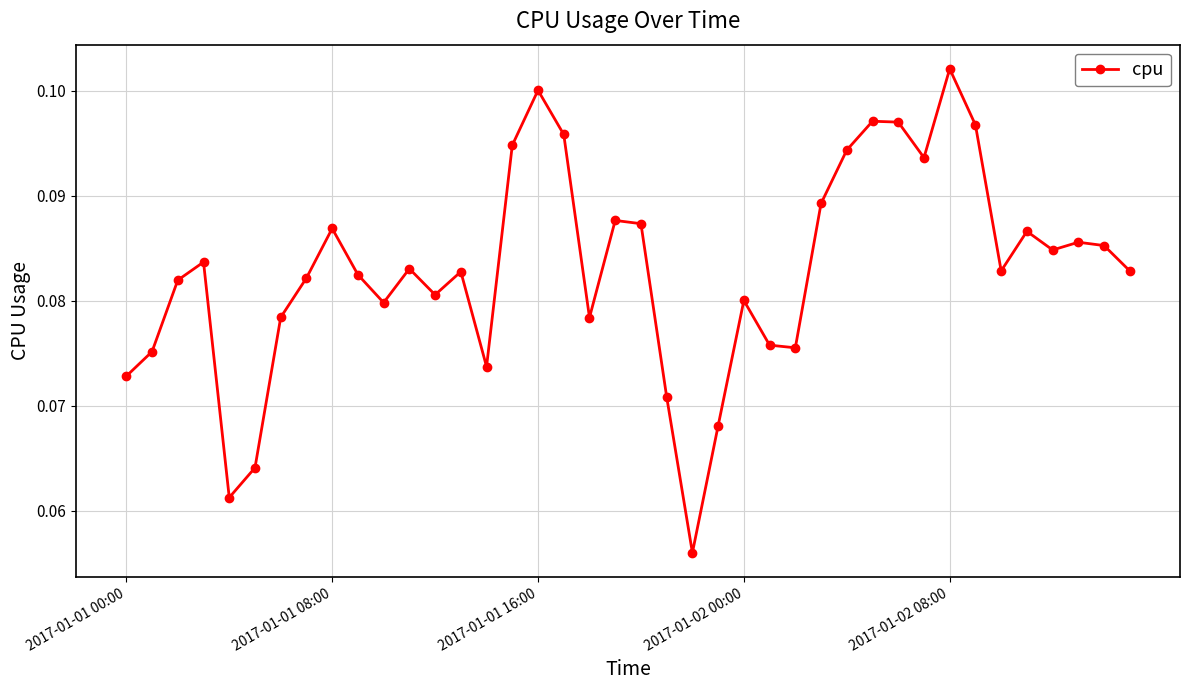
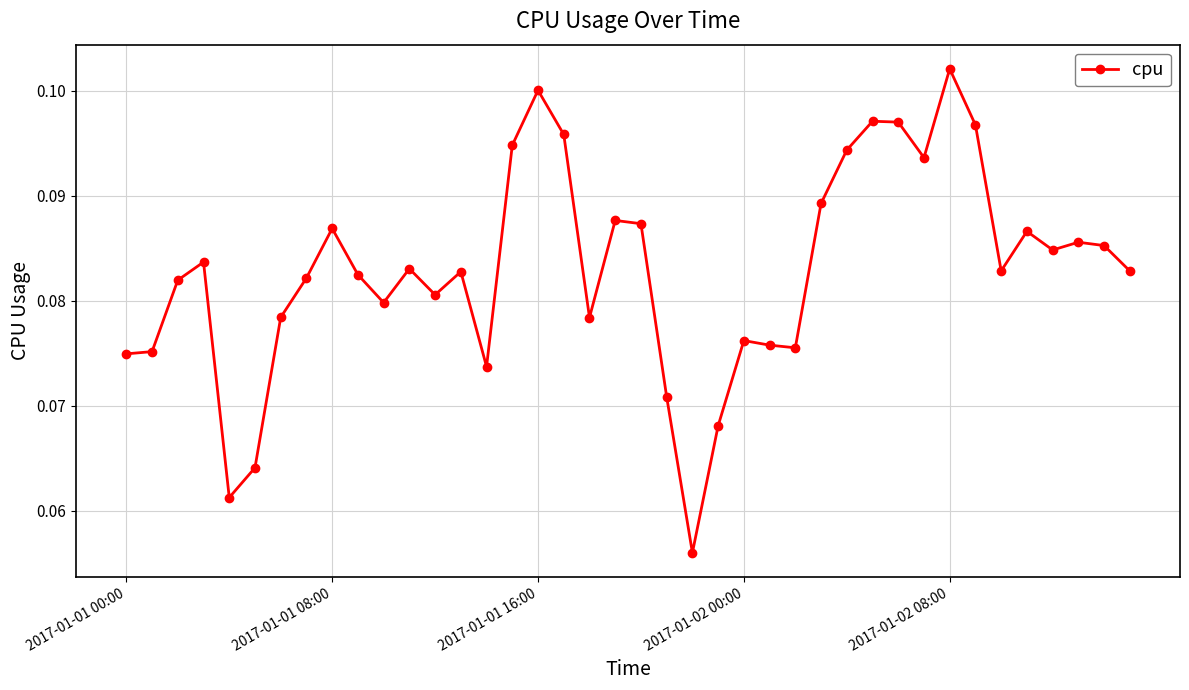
  {
-   "2017-01-01 00:00": 0.0728,
+   "2017-01-01 00:00": 0.0749,
    "2017-01-01 08:00": 0.0869,
    "2017-01-01 16:00": 0.1000,
-   "2017-01-02 00:00": 0.0800,
+   "2017-01-02 00:00": 0.0762,
    "2017-01-02 08:00": 0.1021
  }
